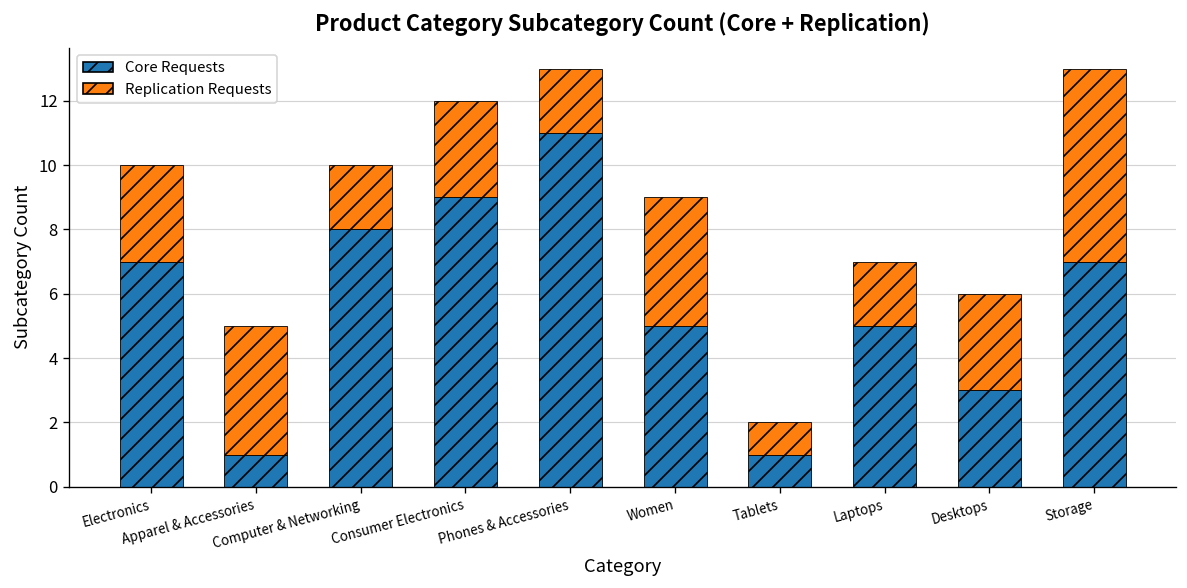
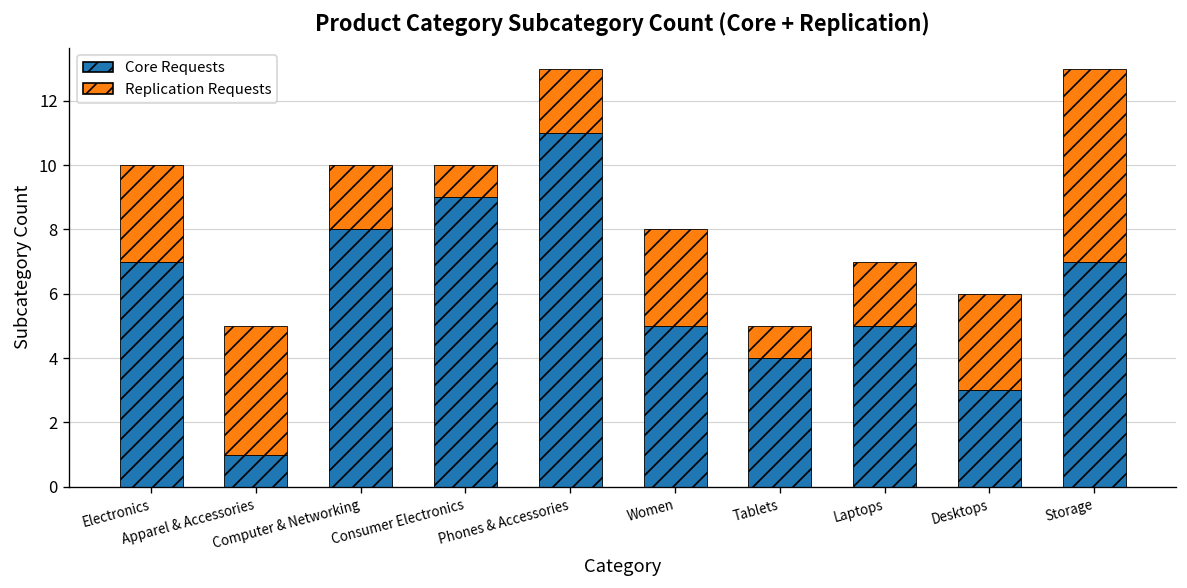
  {
    "Core Requests": {
      "Electronics": 7,
      "Apparel & Accessories": 1,
      "Computer & Networking": 8,
      "Consumer Electronics": 9,
      "Phones & Accessories": 11,
      "Women": 5,
-     "Tablets": 1,
+     "Tablets": 4,
      "Laptops": 5,
      "Desktops": 3,
      "Storage": 7
    },
    "Replication Requests": {
      "Electronics": 3,
      "Apparel & Accessories": 4,
      "Computer & Networking": 2,
-     "Consumer Electronics": 3,
+     "Consumer Electronics": 1,
      "Phones & Accessories": 2,
-     "Women": 4,
+     "Women": 3,
      "Tablets": 1,
      "Laptops": 2,
      "Desktops": 3,
      "Storage": 6
    }
  }
